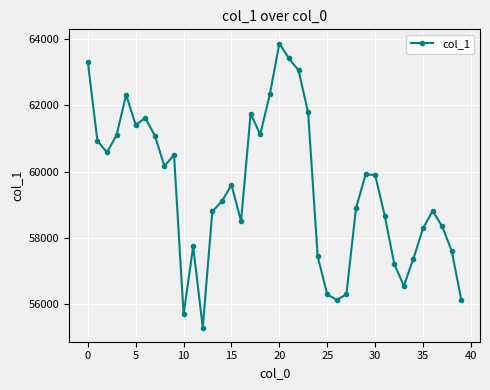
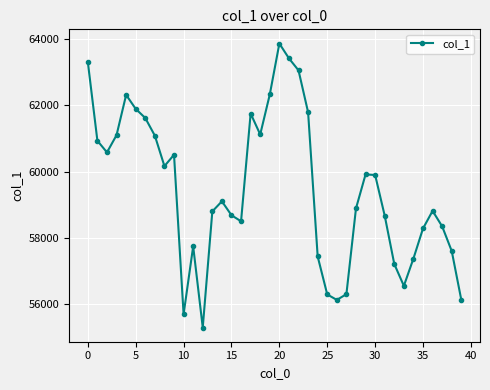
  {
    "0": 63300,
-   "5": 61400,
+   "5": 61900,
    "10": 55700,
-   "15": 59600,
+   "15": 58700,
    "20": 63900,
    "25": 56300,
    "30": 59900,
    "35": 58300
  }
